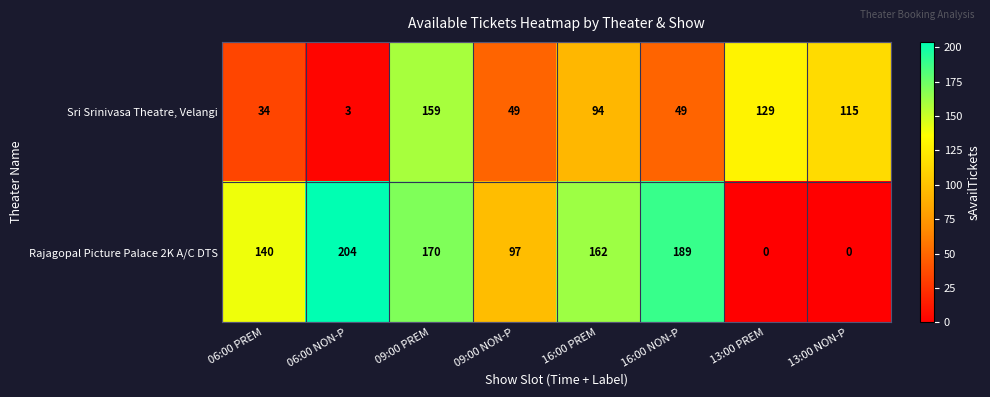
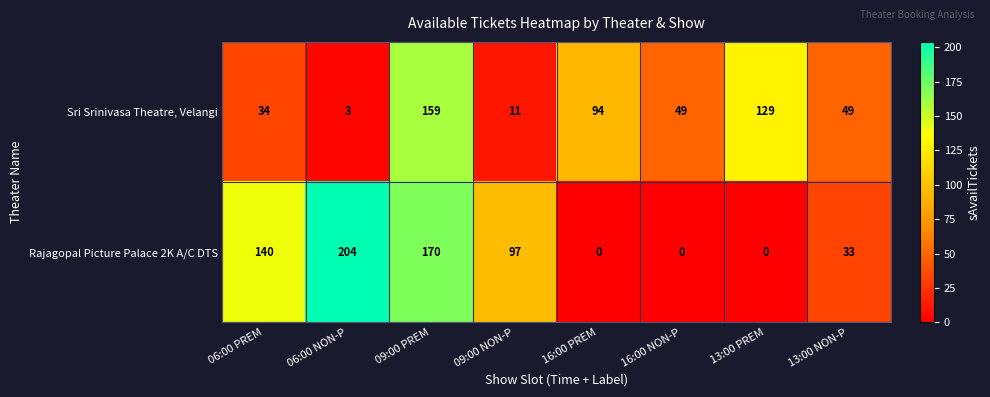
  {
    "Sri Srinivasa Theatre, Velangi": {
      "06:00 PREM": 34,
      "06:00 NON-P": 3,
      "09:00 PREM": 159,
-     "09:00 NON-P": 49,
+     "09:00 NON-P": 11,
      "16:00 PREM": 94,
      "16:00 NON-P": 49,
      "13:00 PREM": 129,
-     "13:00 NON-P": 115
+     "13:00 NON-P": 49
    },
    "Rajagopal Picture Palace 2K A/C DTS": {
      "06:00 PREM": 140,
      "06:00 NON-P": 204,
      "09:00 PREM": 170,
      "09:00 NON-P": 97,
-     "16:00 PREM": 162,
-     "16:00 NON-P": 189,
+     "16:00 PREM": 0,
+     "16:00 NON-P": 0,
      "13:00 PREM": 0,
-     "13:00 NON-P": 0
+     "13:00 NON-P": 33
    }
  }
